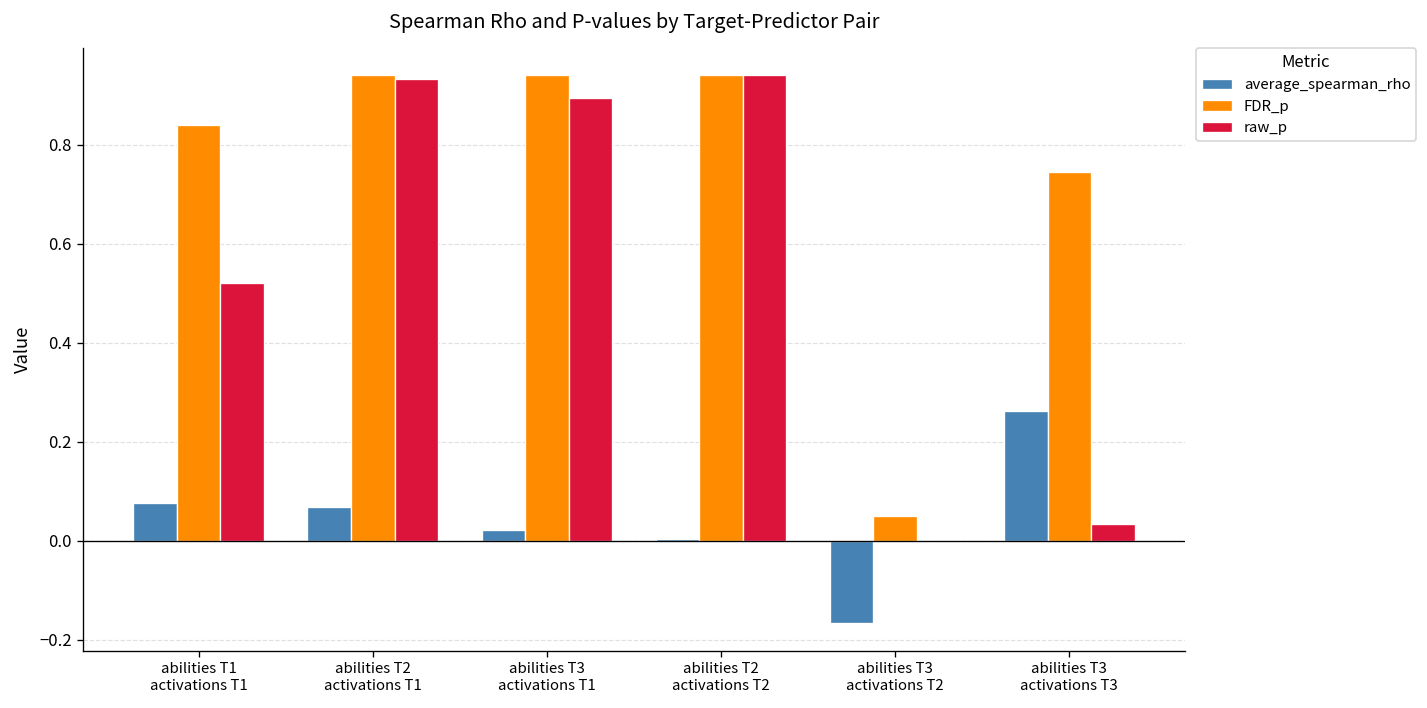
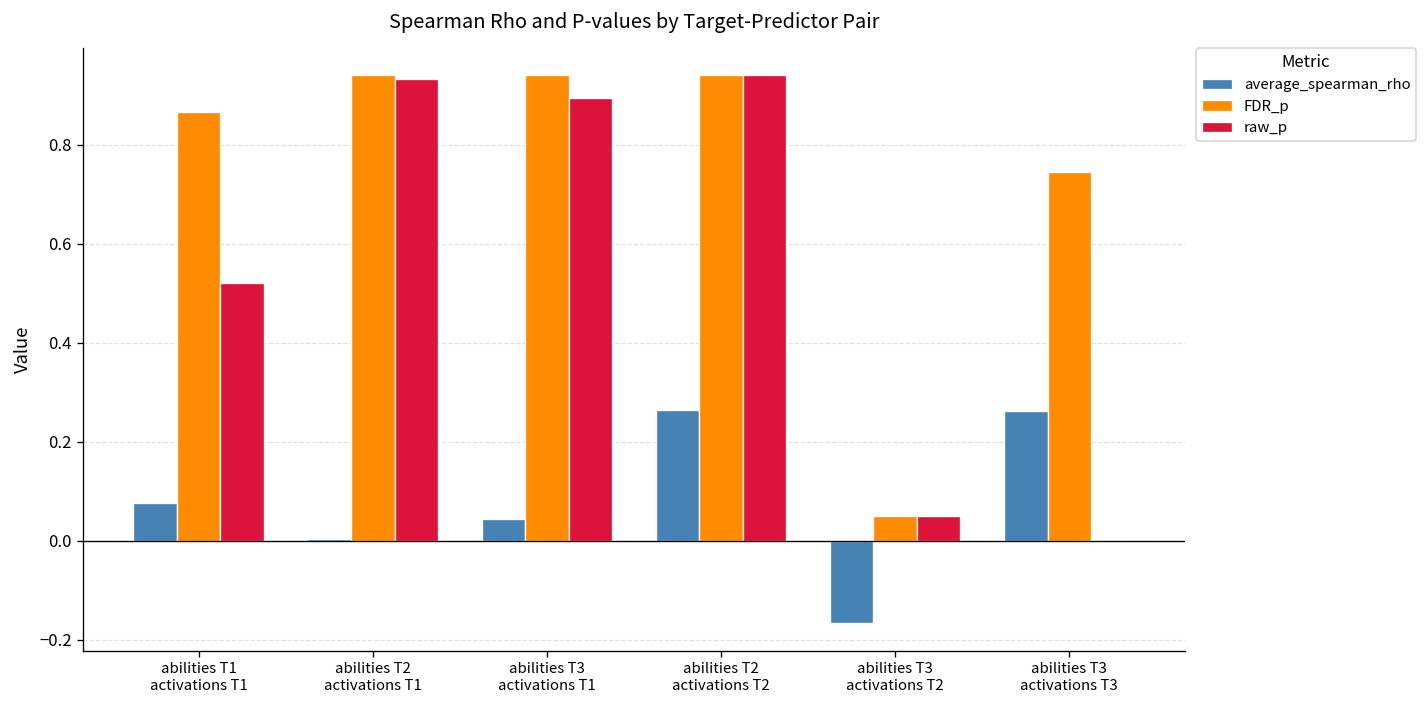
  {
    "average_spearman_rho": {
      "abilities T1 activations T1": 0.08,
-     "abilities T2 activations T1": 0.07,
-     "abilities T3 activations T1": 0.02,
-     "abilities T2 activations T2": 0.00,
+     "abilities T2 activations T1": 0.00,
+     "abilities T3 activations T1": 0.04,
+     "abilities T2 activations T2": 0.26,
      "abilities T3 activations T2": -0.17,
      "abilities T3 activations T3": 0.26
    },
    "FDR_p": {
-     "abilities T1 activations T1": 0.84,
+     "abilities T1 activations T1": 0.87,
      "abilities T2 activations T1": 0.94,
      "abilities T3 activations T1": 0.94,
      "abilities T2 activations T2": 0.94,
      "abilities T3 activations T2": 0.05,
      "abilities T3 activations T3": 0.74
    },
    "raw_p": {
      "abilities T1 activations T1": 0.52,
      "abilities T2 activations T1": 0.93,
      "abilities T3 activations T1": 0.89,
      "abilities T2 activations T2": 0.94,
-     "abilities T3 activations T2": 0.00,
-     "abilities T3 activations T3": 0.03
+     "abilities T3 activations T2": 0.05,
+     "abilities T3 activations T3": 0.00
    }
  }
